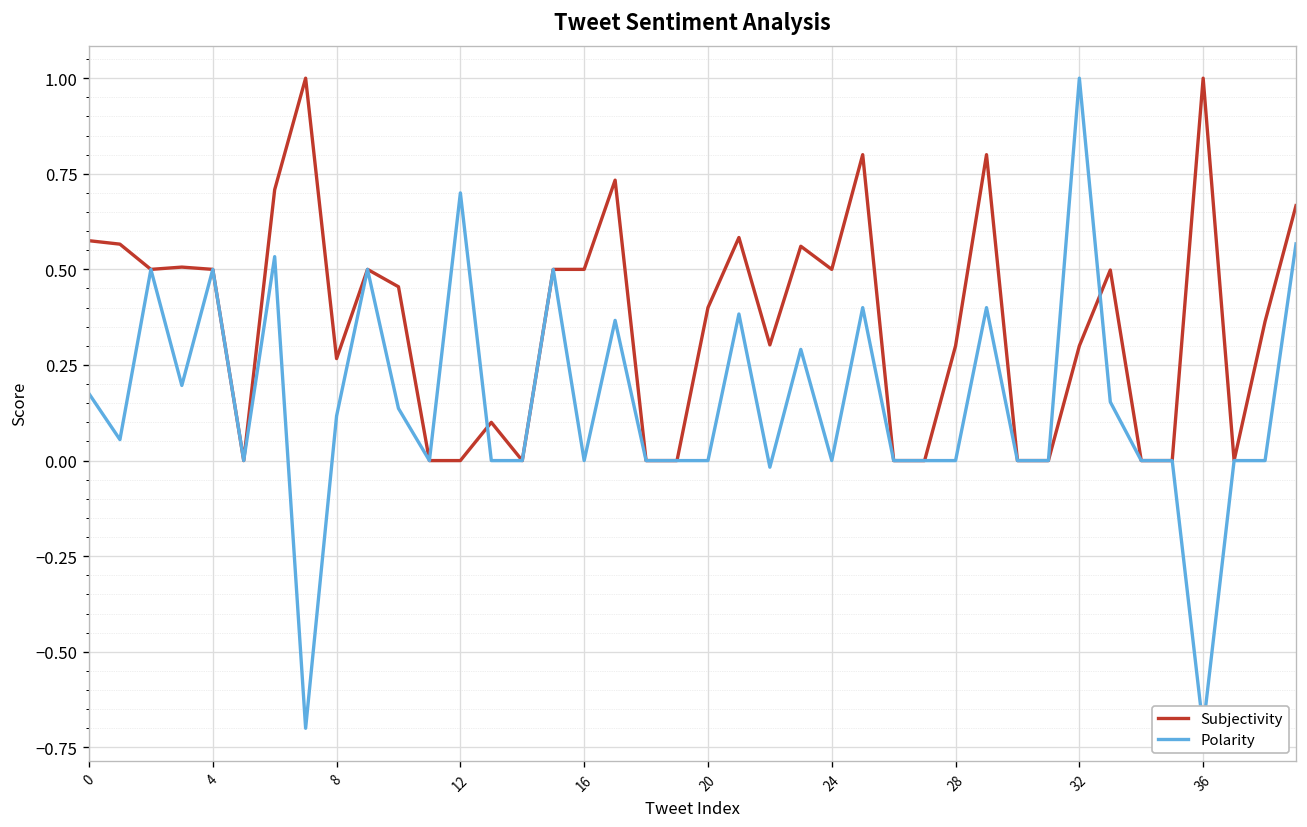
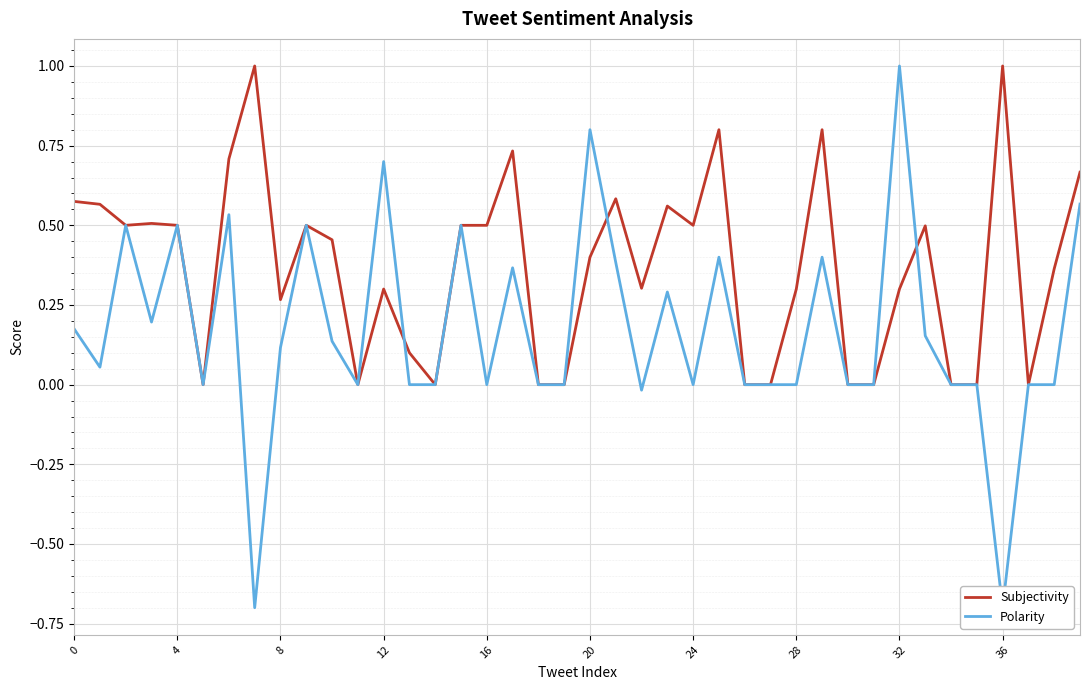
  {
    "Subjectivity": {
      "0": 0.58,
      "8": 0.27,
-     "12": 0.0,
+     "12": 0.3,
      "16": 0.5,
      "20": 0.4,
      "24": 0.5,
      "28": 0.3,
      "32": 0.3,
      "36": 1.0
    },
    "Polarity": {
      "0": 0.18,
      "8": 0.12,
      "12": 0.7,
      "16": 0.0,
-     "20": 0.0,
+     "20": 0.8,
      "24": 0.0,
      "28": 0.0,
      "32": 1.0
    }
  }
